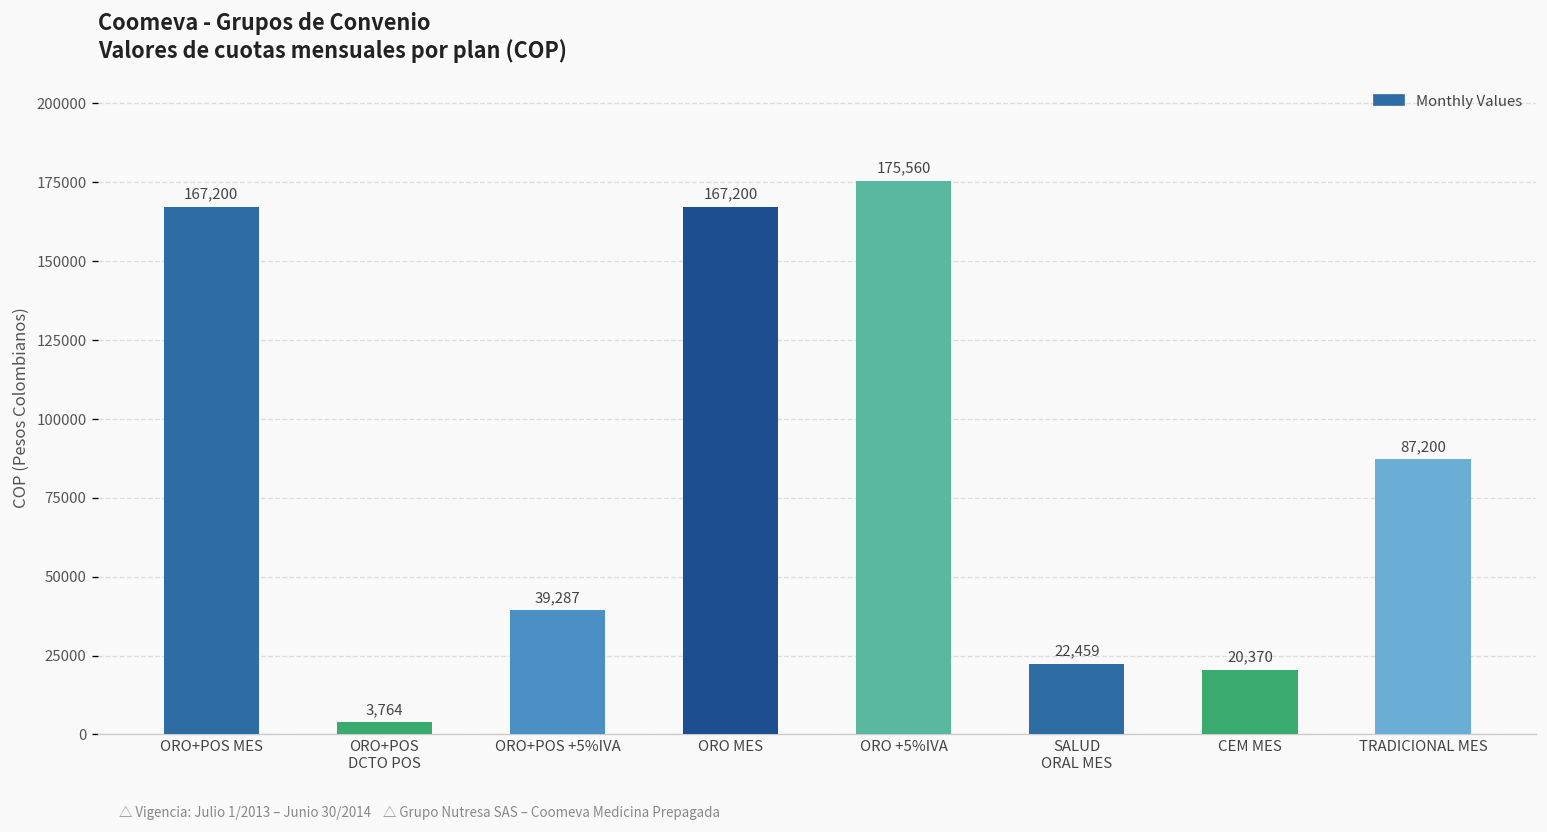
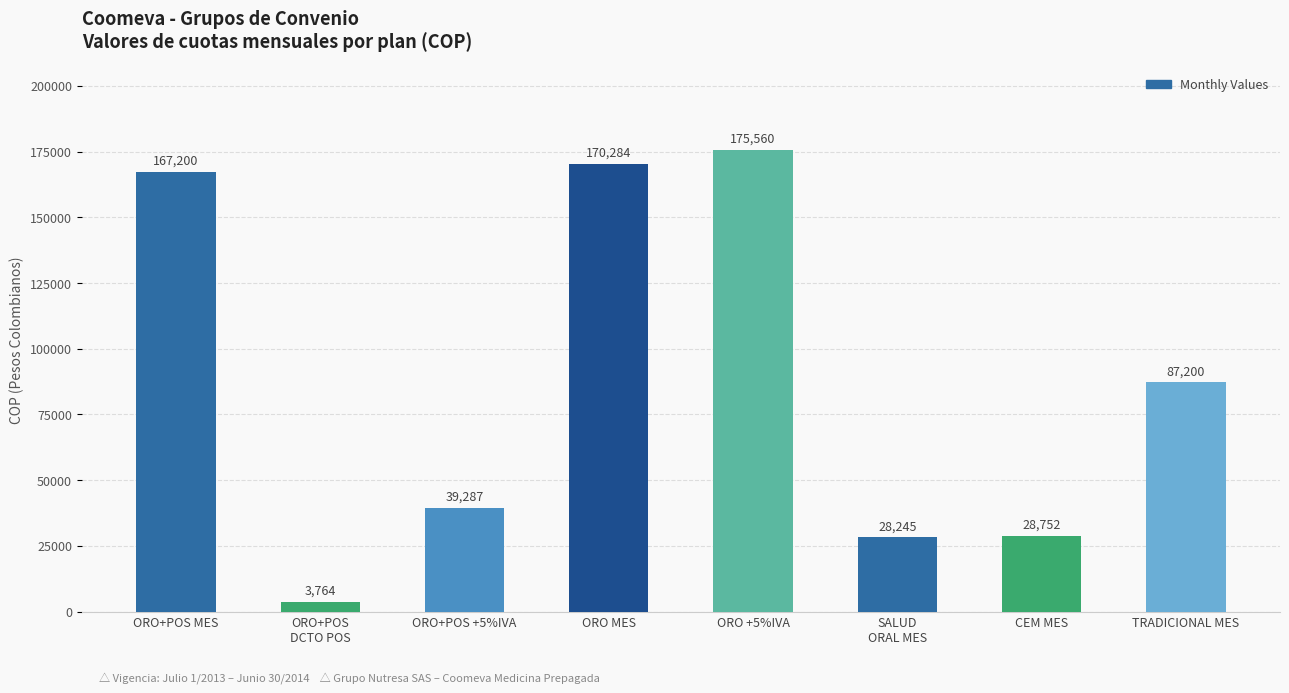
  {
    "ORO+POS MES": "167,200",
    "ORO+POS DCTO POS": "3,764",
    "ORO+POS +5%IVA": "39,287",
-   "ORO MES": "167,200",
+   "ORO MES": "170,284",
    "ORO +5%IVA": "175,560",
-   "SALUD ORAL MES": "22,459",
-   "CEM MES": "20,370",
+   "SALUD ORAL MES": "28,245",
+   "CEM MES": "28,752",
    "TRADICIONAL MES": "87,200"
  }
